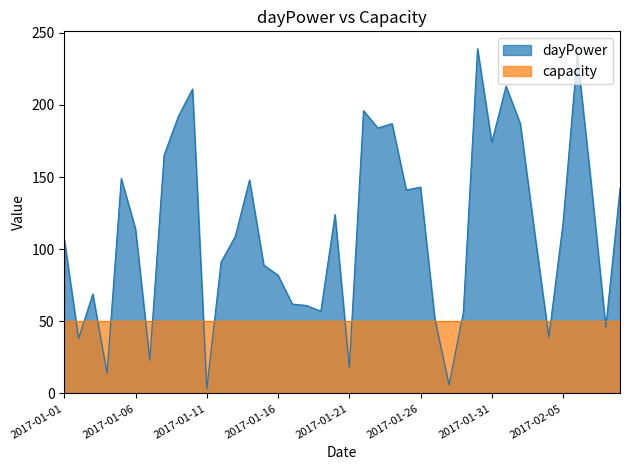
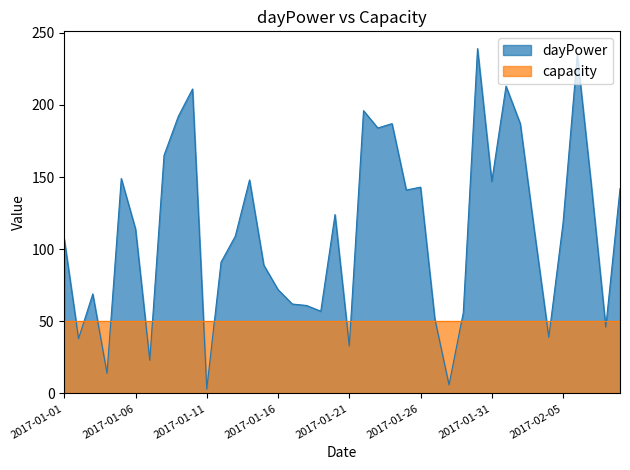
  {
    "dayPower": {
      "2017-01-01": 107,
      "2017-01-06": 114,
      "2017-01-11": 3,
-     "2017-01-16": 82,
-     "2017-01-21": 18,
+     "2017-01-16": 72,
+     "2017-01-21": 33,
      "2017-01-26": 143,
-     "2017-01-31": 174,
+     "2017-01-31": 147,
      "2017-02-05": 118
    },
    "capacity": {
      "2017-01-01": 50,
      "2017-01-06": 50,
      "2017-01-11": 50,
      "2017-01-16": 50,
      "2017-01-21": 50,
      "2017-01-26": 50,
      "2017-01-31": 50,
      "2017-02-05": 50
    }
  }
